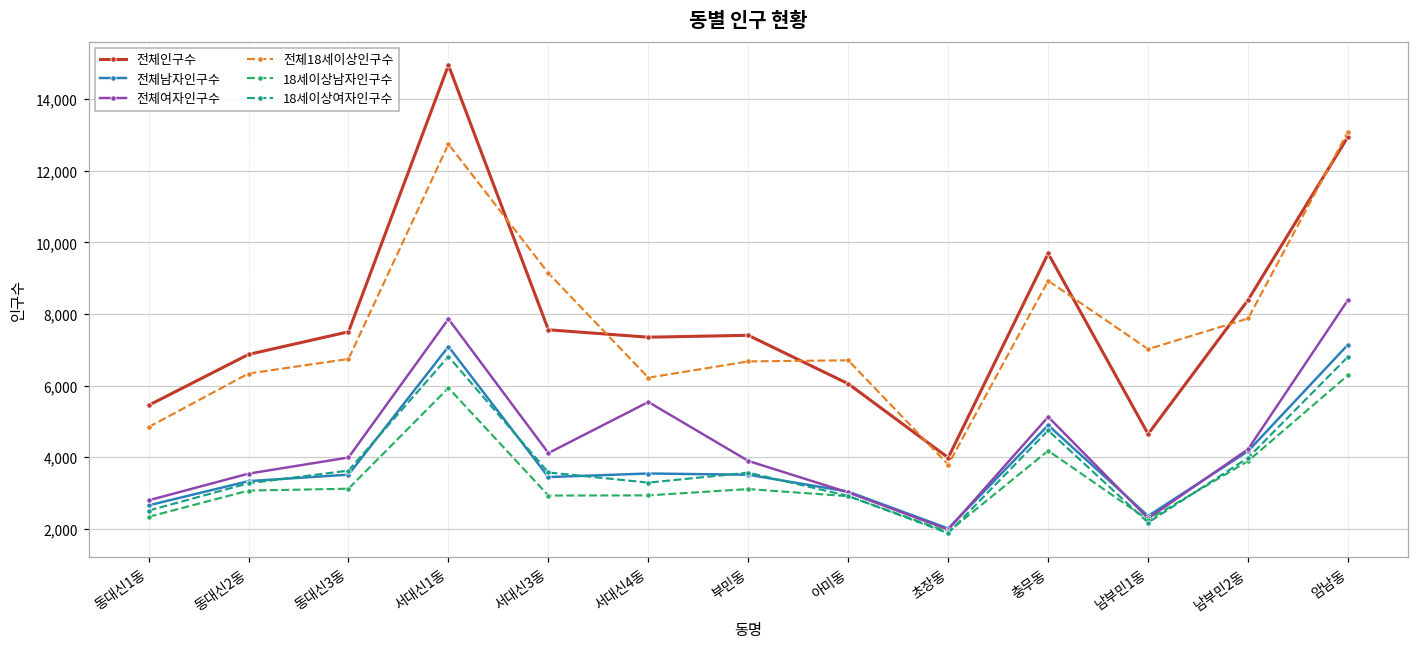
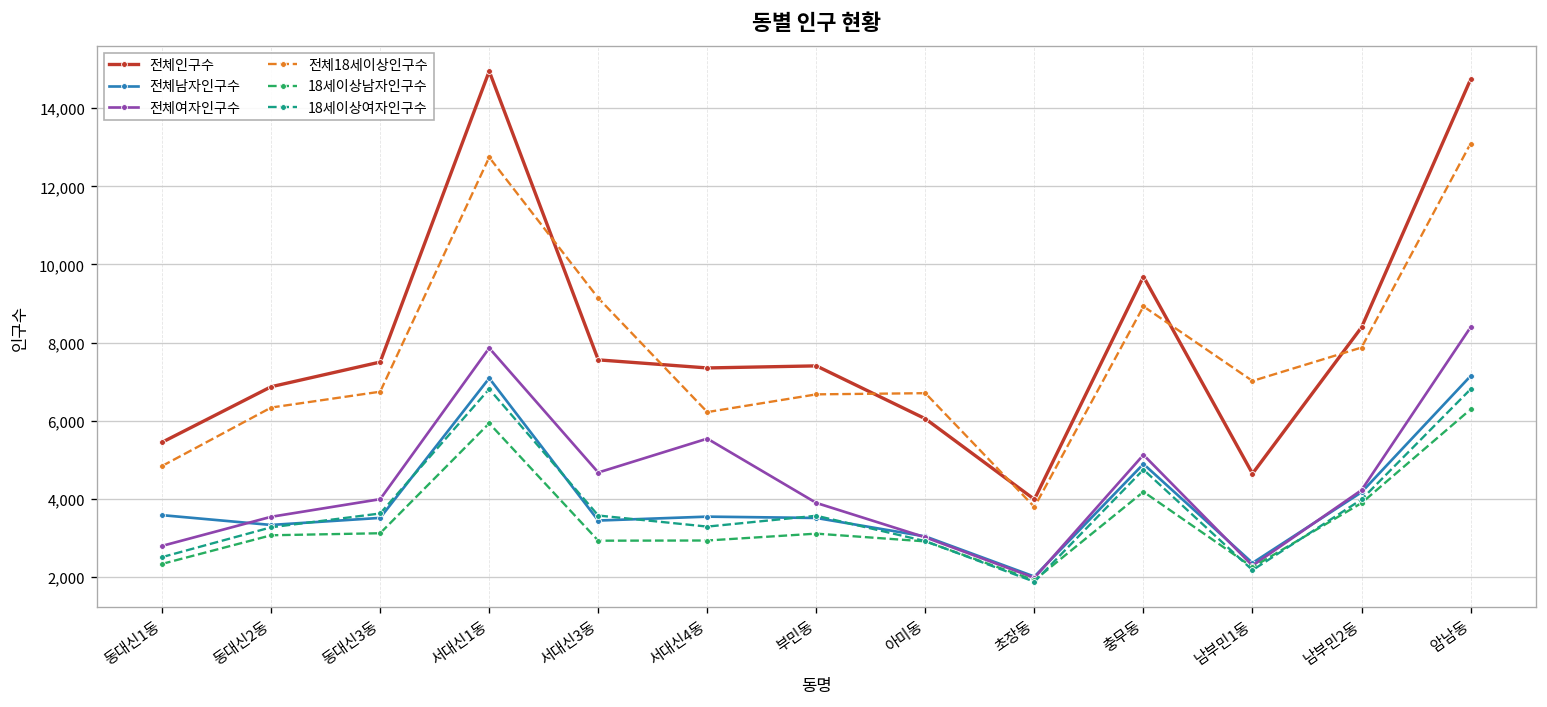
  {
    "전체인구수": {
      "동대신1동": "5,400",
      "동대신2동": "6,900",
      "동대신3동": "7,500",
      "서대신1동": "14,900",
      "서대신3동": "7,600",
      "서대신4동": "7,400",
      "부민동": "7,400",
      "아미동": "6,000",
      "초장동": "4,000",
      "충무동": "9,700",
      "남부민1동": "4,600",
      "남부민2동": "8,400",
-     "암남동": "13,000"
+     "암남동": "14,700"
    },
    "전체남자인구수": {
-     "동대신1동": "2,700",
+     "동대신1동": "3,600",
      "동대신3동": "3,500",
      "서대신1동": "7,100",
      "서대신3동": "3,400",
      "서대신4동": "3,500",
      "충무동": "4,900",
      "암남동": "7,100"
    },
    "전체여자인구수": {
      "동대신1동": "2,800",
      "동대신2동": "3,500",
      "동대신3동": "4,000",
      "서대신1동": "7,900",
-     "서대신3동": "4,100",
+     "서대신3동": "4,700",
      "서대신4동": "5,500",
      "부민동": "3,900",
      "충무동": "5,100",
      "암남동": "8,400"
    },
    "전체18세이상인구수": {
      "동대신1동": "4,800",
      "동대신2동": "6,300",
      "동대신3동": "6,700",
      "서대신1동": "12,700",
      "서대신3동": "9,100",
      "서대신4동": "6,200",
      "부민동": "6,700",
      "아미동": "6,700",
      "초장동": "3,800",
      "충무동": "8,900",
      "남부민1동": "7,000",
      "남부민2동": "7,900",
      "암남동": "13,100"
    }
  }
